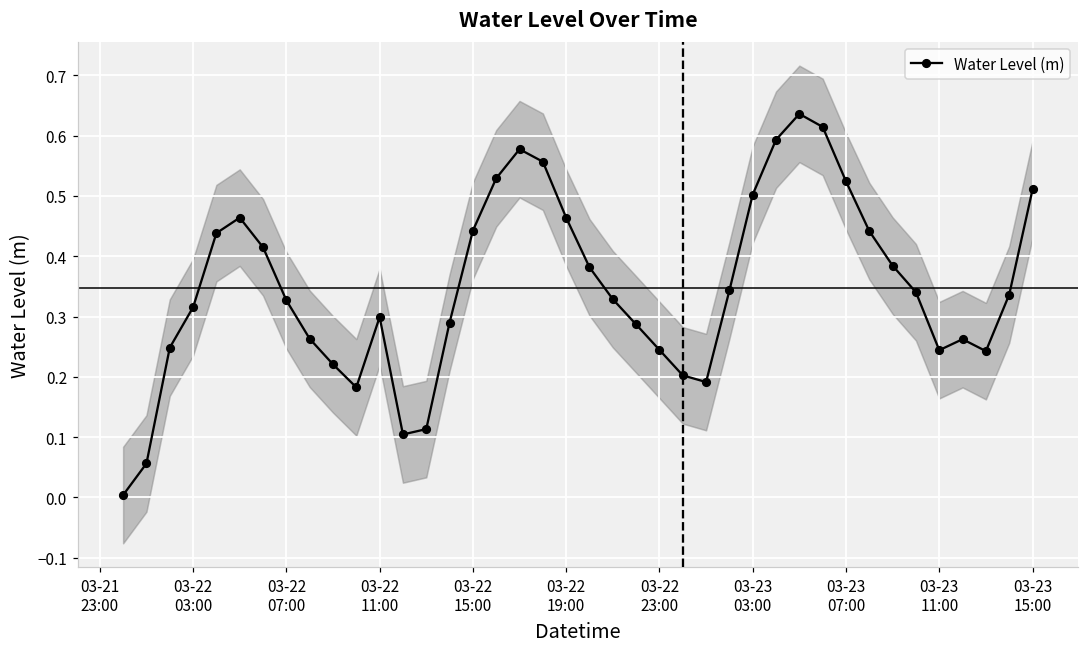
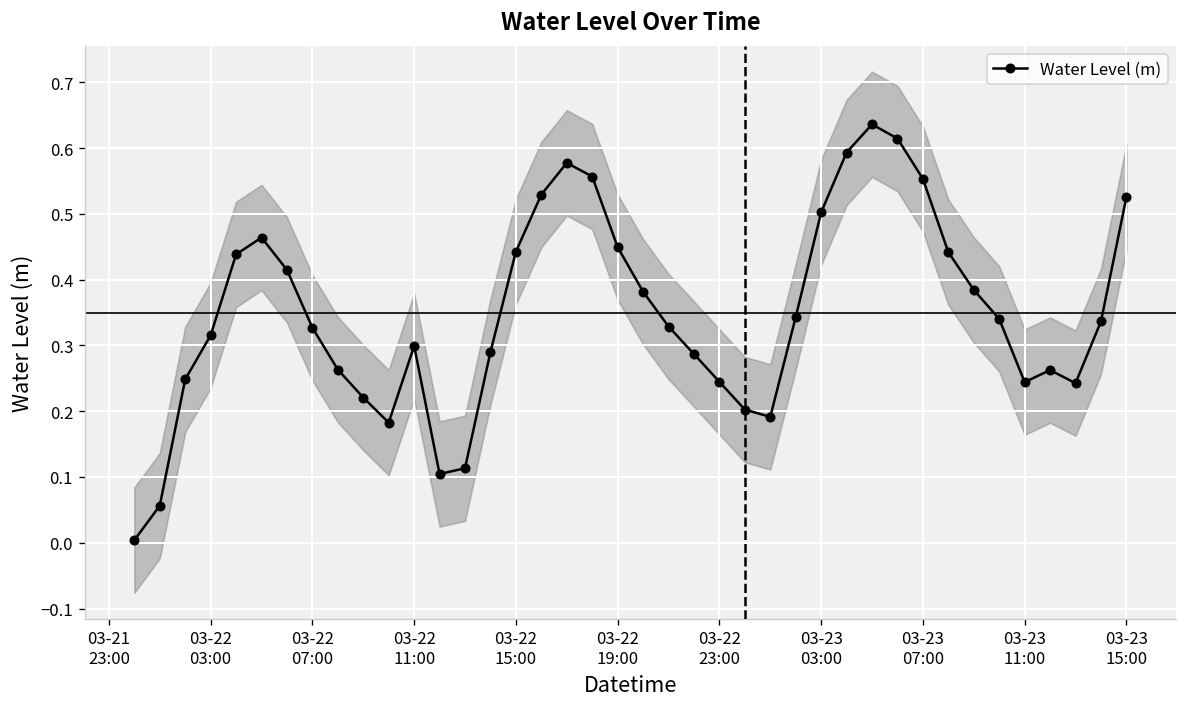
  {
    "Water Level (m)": {
      "03-22 03:00": 0.32,
      "03-22 07:00": 0.33,
      "03-22 11:00": 0.30,
      "03-22 15:00": 0.44,
-     "03-22 19:00": 0.46,
+     "03-22 19:00": 0.45,
      "03-22 23:00": 0.24,
      "03-23 03:00": 0.50,
-     "03-23 07:00": 0.52,
+     "03-23 07:00": 0.55,
      "03-23 11:00": 0.24,
-     "03-23 15:00": 0.51
+     "03-23 15:00": 0.53
    }
  }
